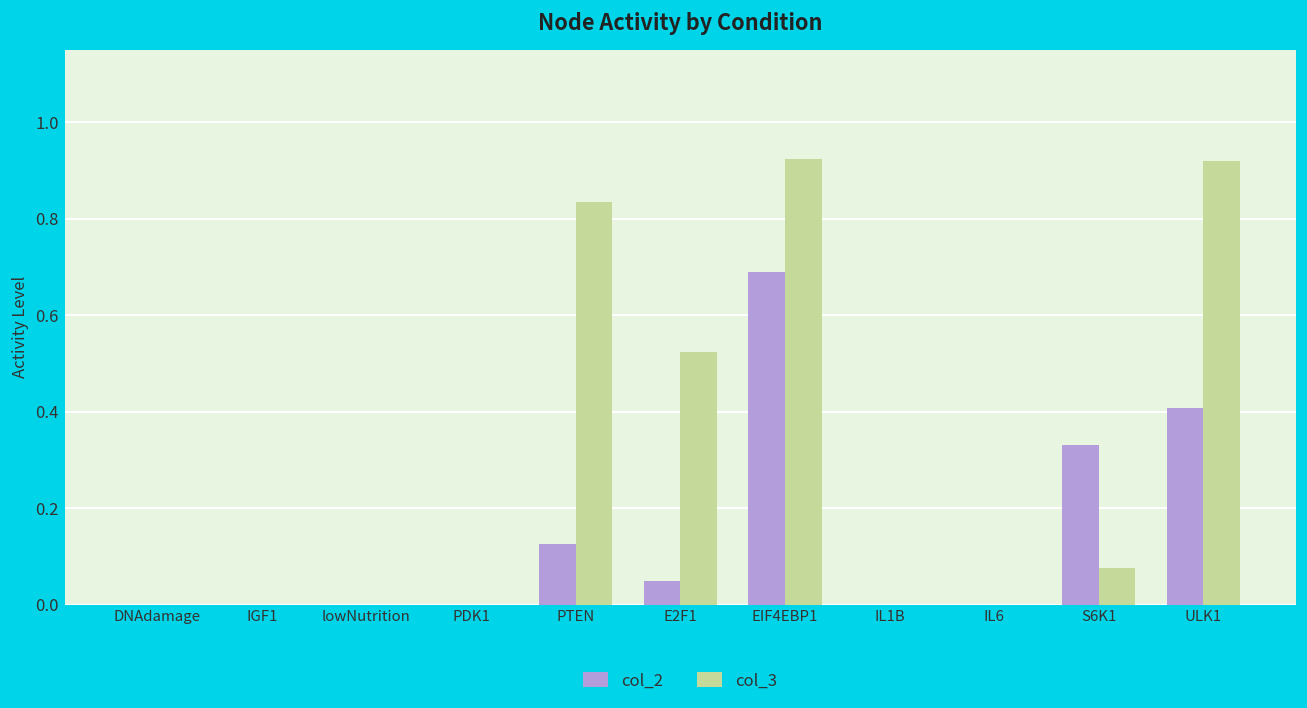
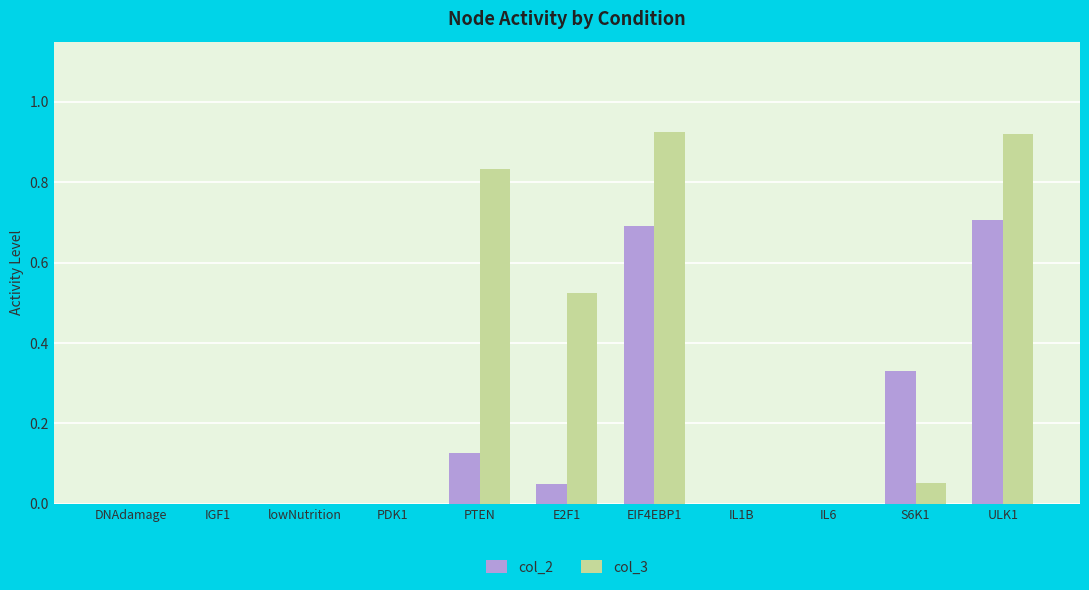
  {
    "col_2": {
      "DNAdamage": 0.00,
      "IGF1": 0.00,
      "lowNutrition": 0.00,
      "PDK1": 0.00,
      "PTEN": 0.13,
      "E2F1": 0.05,
      "EIF4EBP1": 0.69,
      "IL1B": 0.00,
      "IL6": 0.00,
      "S6K1": 0.33,
-     "ULK1": 0.41
+     "ULK1": 0.71
    },
    "col_3": {
      "DNAdamage": 0.00,
      "IGF1": 0.00,
      "lowNutrition": 0.00,
      "PDK1": 0.00,
      "PTEN": 0.83,
      "E2F1": 0.52,
      "EIF4EBP1": 0.92,
      "IL1B": 0.00,
      "IL6": 0.00,
-     "S6K1": 0.08,
+     "S6K1": 0.05,
      "ULK1": 0.92
    }
  }
